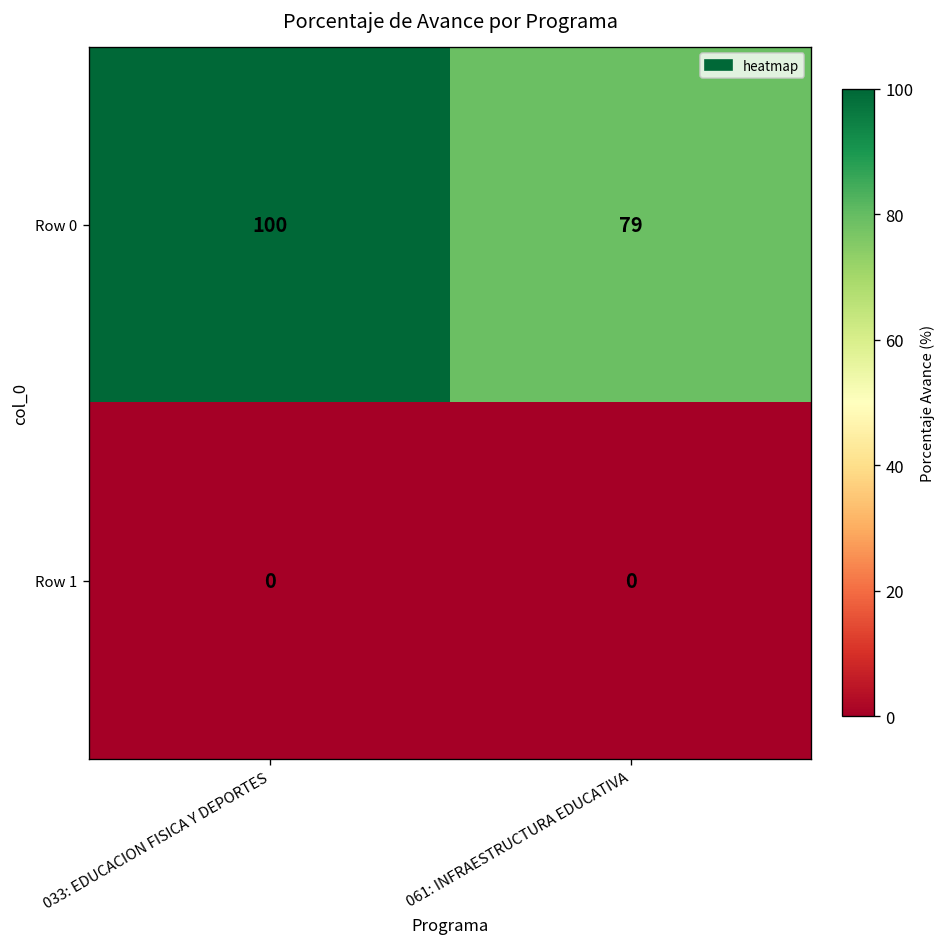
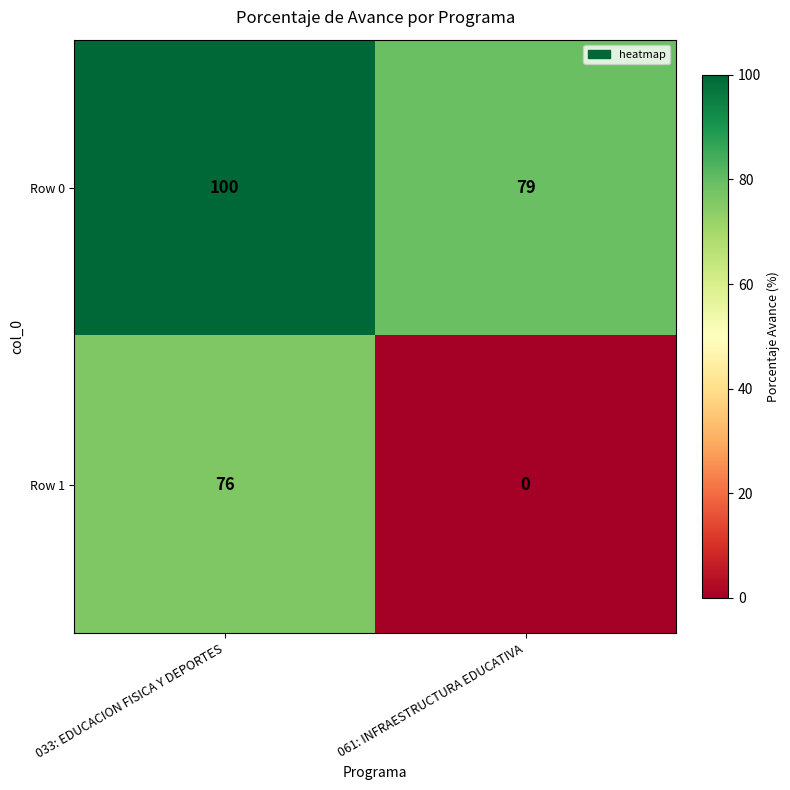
  {
    "Row 0": {
      "033: EDUCACION FISICA Y DEPORTES": 100,
      "061: INFRAESTRUCTURA EDUCATIVA": 79
    },
    "Row 1": {
-     "033: EDUCACION FISICA Y DEPORTES": 0,
+     "033: EDUCACION FISICA Y DEPORTES": 76,
      "061: INFRAESTRUCTURA EDUCATIVA": 0
    }
  }
